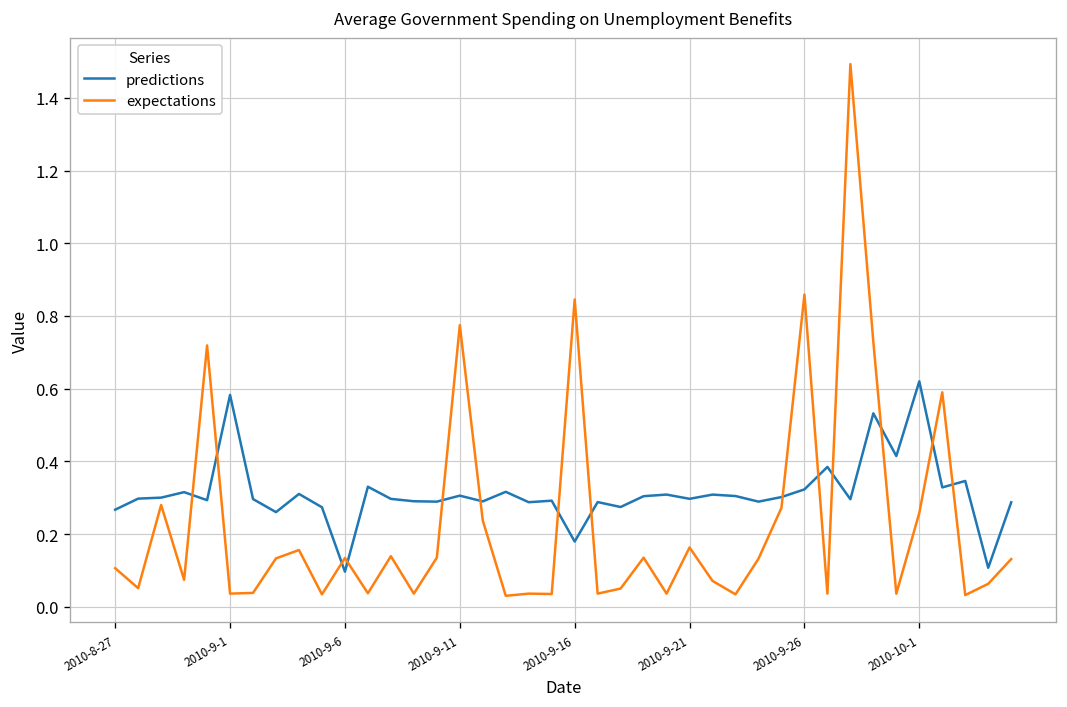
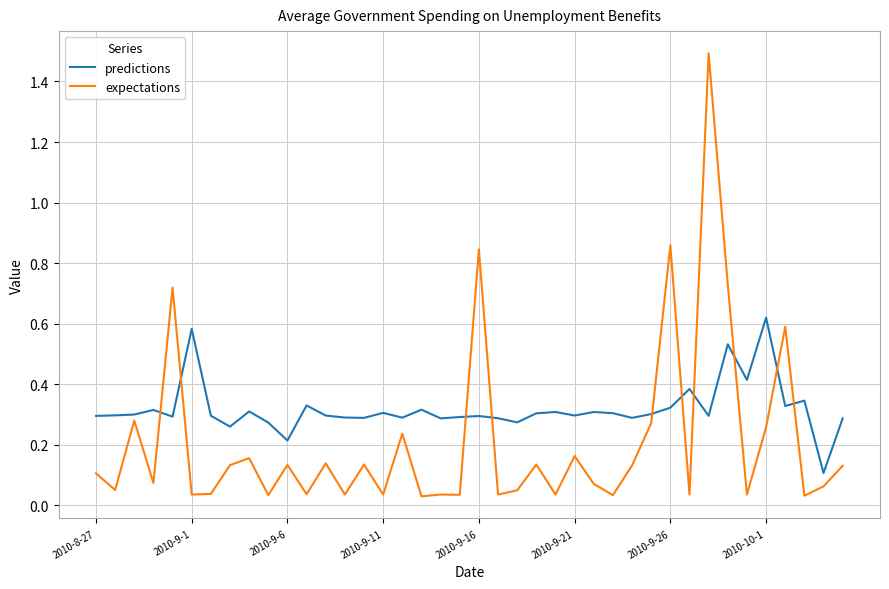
  {
    "predictions": {
-     "2010-8-27": 0.27,
+     "2010-8-27": 0.30,
      "2010-9-1": 0.58,
-     "2010-9-6": 0.10,
+     "2010-9-6": 0.21,
      "2010-9-11": 0.31,
-     "2010-9-16": 0.18,
+     "2010-9-16": 0.30,
      "2010-9-21": 0.30,
      "2010-9-26": 0.32,
      "2010-10-1": 0.62
    },
    "expectations": {
      "2010-8-27": 0.11,
      "2010-9-1": 0.04,
      "2010-9-6": 0.13,
-     "2010-9-11": 0.77,
+     "2010-9-11": 0.04,
      "2010-9-16": 0.85,
      "2010-9-21": 0.16,
      "2010-9-26": 0.86,
      "2010-10-1": 0.26
    }
  }
